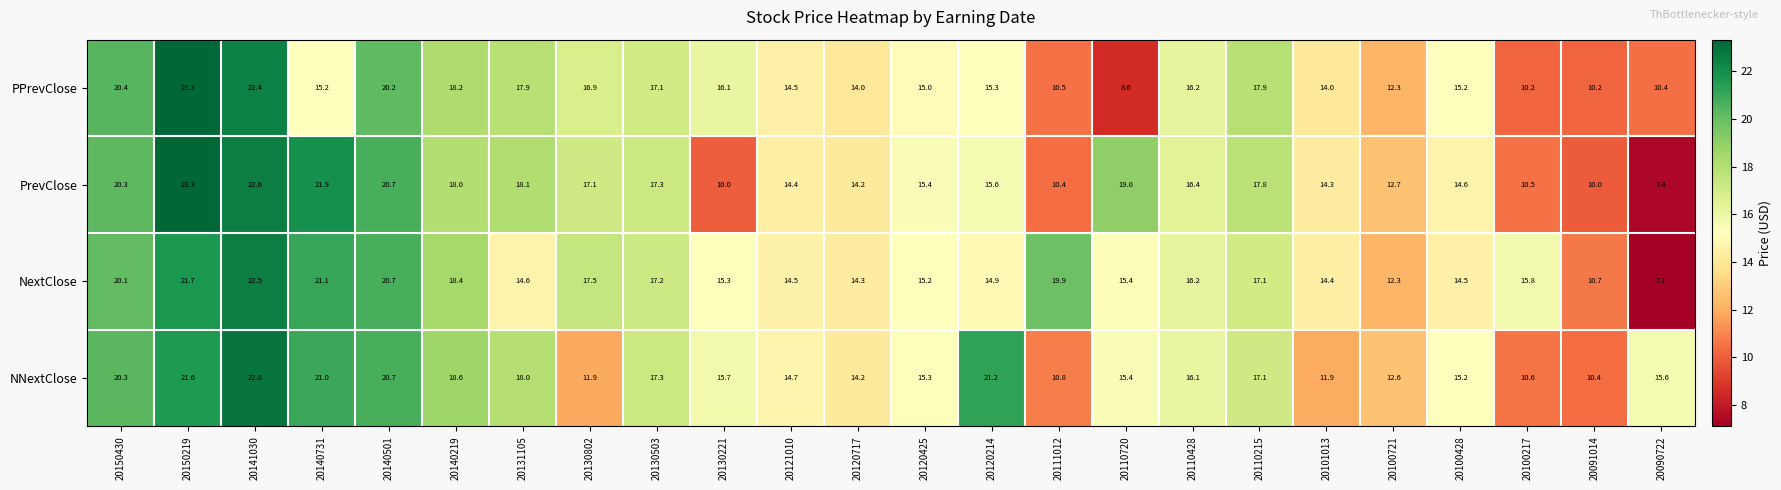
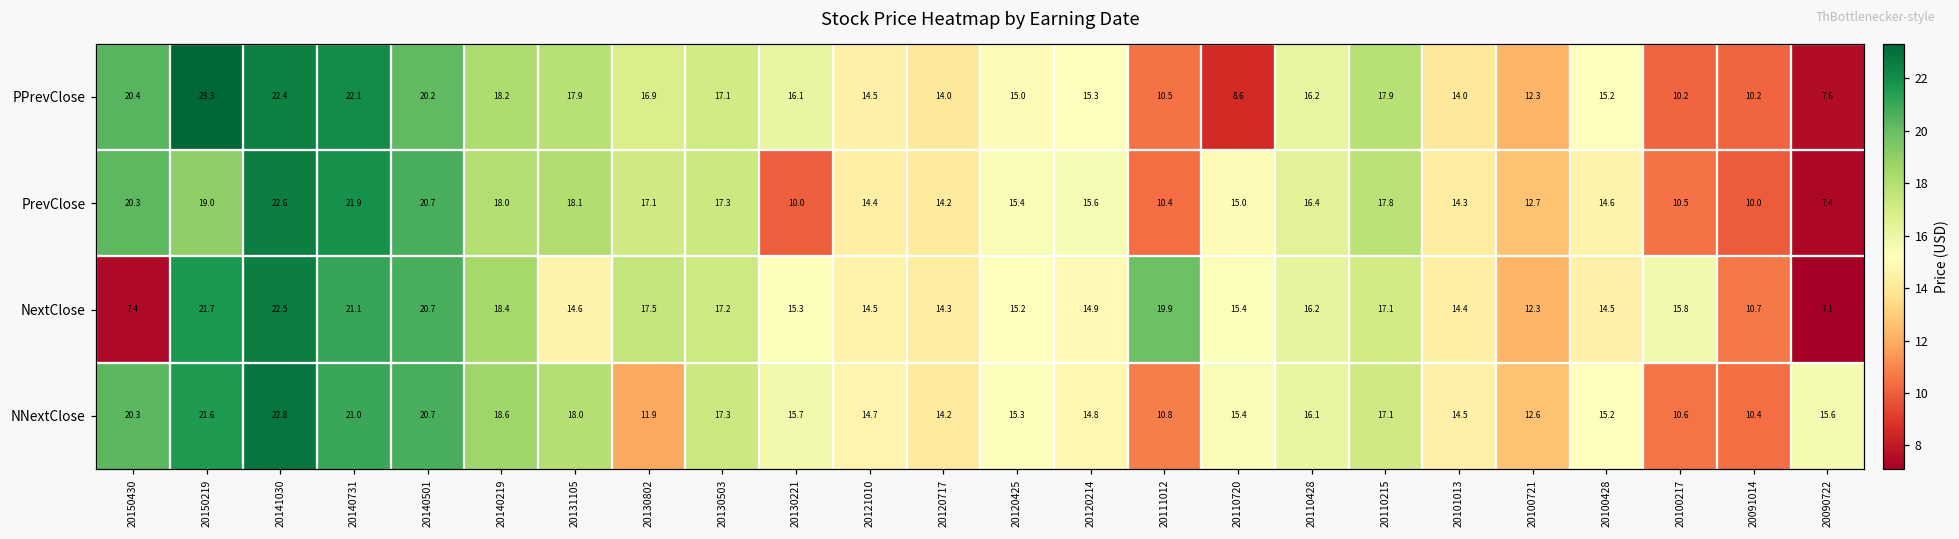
  {
    "PPrevClose": {
      "20150430": 20.4,
      "20150219": 23.3,
      "20141030": 22.4,
-     "20140731": 15.2,
+     "20140731": 22.1,
      "20140501": 20.2,
      "20140219": 18.2,
      "20131105": 17.9,
      "20130802": 16.9,
      "20130503": 17.1,
      "20130221": 16.1,
      "20121010": 14.5,
      "20120717": 14.0,
      "20120425": 15.0,
      "20120214": 15.3,
      "20111012": 10.5,
      "20110720": 8.6,
      "20110428": 16.2,
      "20110215": 17.9,
      "20101013": 14.0,
      "20100721": 12.3,
      "20100428": 15.2,
      "20100217": 10.2,
      "20091014": 10.2,
-     "20090722": 10.4
+     "20090722": 7.6
    },
    "PrevClose": {
      "20150430": 20.3,
-     "20150219": 23.3,
+     "20150219": 19.0,
      "20141030": 22.6,
      "20140731": 21.9,
      "20140501": 20.7,
      "20140219": 18.0,
      "20131105": 18.1,
      "20130802": 17.1,
      "20130503": 17.3,
      "20130221": 10.0,
      "20121010": 14.4,
      "20120717": 14.2,
      "20120425": 15.4,
      "20120214": 15.6,
      "20111012": 10.4,
-     "20110720": 19.0,
+     "20110720": 15.0,
      "20110428": 16.4,
      "20110215": 17.8,
      "20101013": 14.3,
      "20100721": 12.7,
      "20100428": 14.6,
      "20100217": 10.5,
      "20091014": 10.0,
      "20090722": 7.4
    },
    "NextClose": {
-     "20150430": 20.1,
+     "20150430": 7.4,
      "20150219": 21.7,
      "20141030": 22.5,
      "20140731": 21.1,
      "20140501": 20.7,
      "20140219": 18.4,
      "20131105": 14.6,
      "20130802": 17.5,
      "20130503": 17.2,
      "20130221": 15.3,
      "20121010": 14.5,
      "20120717": 14.3,
      "20120425": 15.2,
      "20120214": 14.9,
      "20111012": 19.9,
      "20110720": 15.4,
      "20110428": 16.2,
      "20110215": 17.1,
      "20101013": 14.4,
      "20100721": 12.3,
      "20100428": 14.5,
      "20100217": 15.8,
      "20091014": 10.7,
      "20090722": 7.1
    },
    "NNextClose": {
      "20150430": 20.3,
      "20150219": 21.6,
      "20141030": 22.8,
      "20140731": 21.0,
      "20140501": 20.7,
      "20140219": 18.6,
      "20131105": 18.0,
      "20130802": 11.9,
      "20130503": 17.3,
      "20130221": 15.7,
      "20121010": 14.7,
      "20120717": 14.2,
      "20120425": 15.3,
-     "20120214": 21.2,
+     "20120214": 14.8,
      "20111012": 10.8,
      "20110720": 15.4,
      "20110428": 16.1,
      "20110215": 17.1,
-     "20101013": 11.9,
+     "20101013": 14.5,
      "20100721": 12.6,
      "20100428": 15.2,
      "20100217": 10.6,
      "20091014": 10.4,
      "20090722": 15.6
    }
  }
